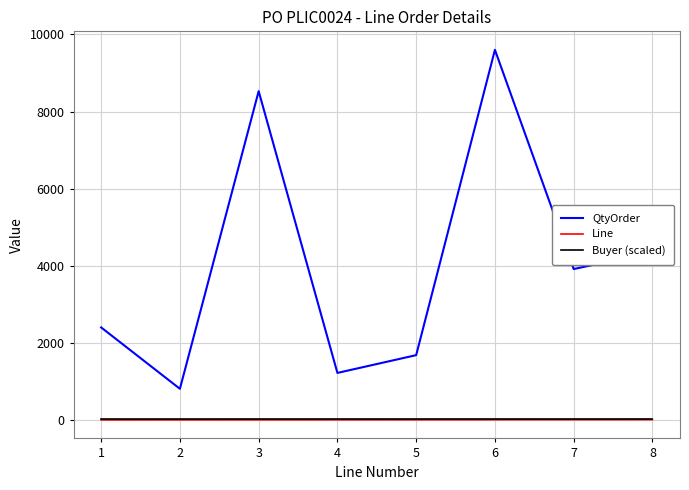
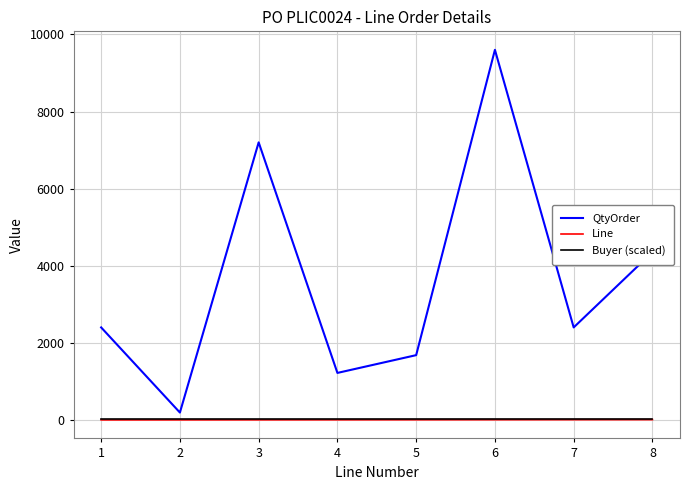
  {
    "QtyOrder": {
      "1": 2400,
-     "2": 800,
-     "3": 8500,
+     "2": 200,
+     "3": 7200,
      "4": 1200,
      "5": 1700,
      "6": 9600,
-     "7": 3900
+     "7": 2400
    }
  }
